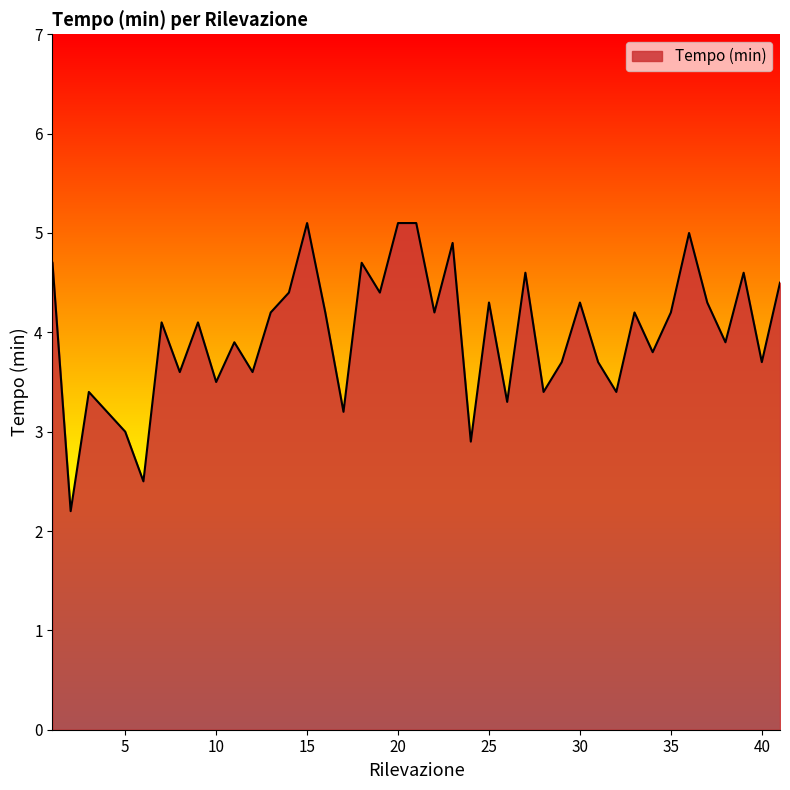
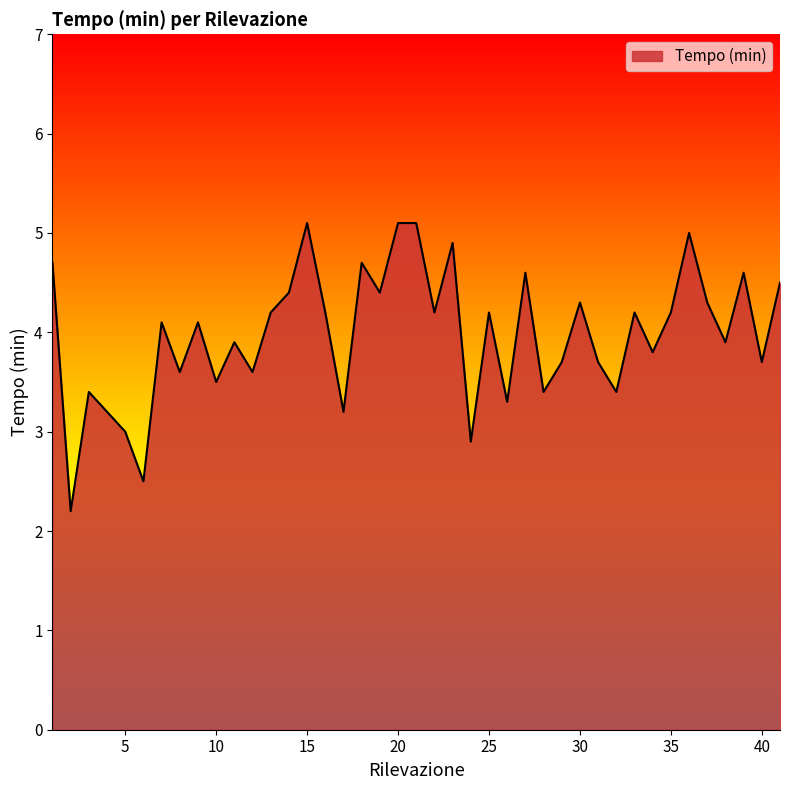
  {
    "5": 3.0,
    "10": 3.5,
    "15": 5.1,
    "20": 5.1,
-   "25": 4.3,
+   "25": 4.2,
    "30": 4.3,
    "35": 4.2,
    "40": 3.7
  }
